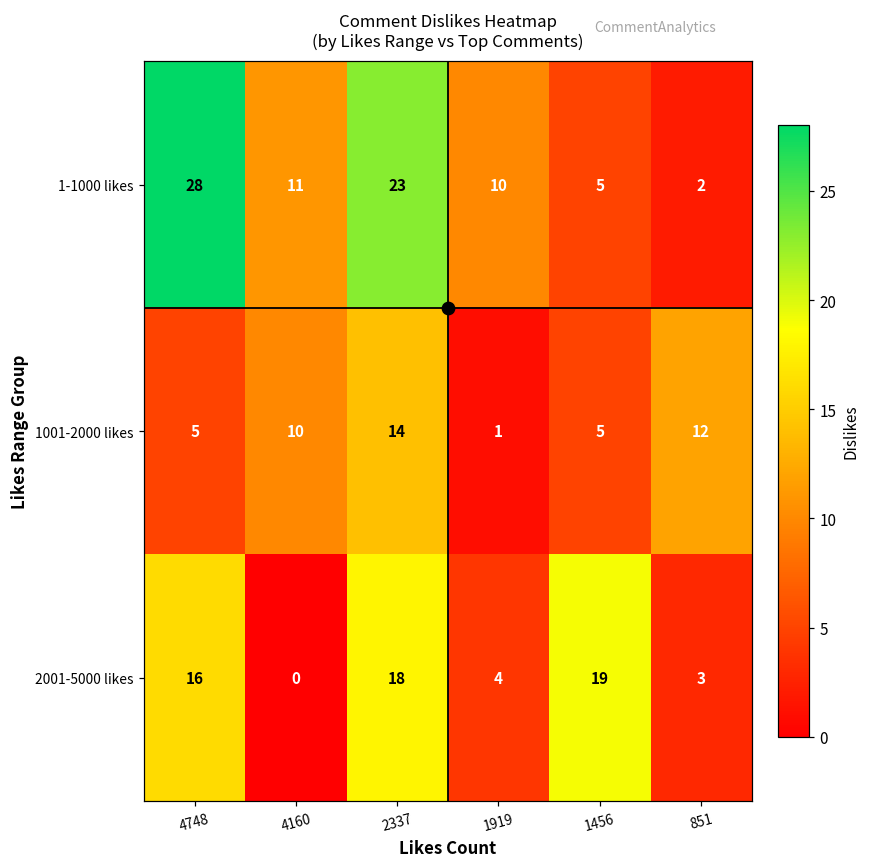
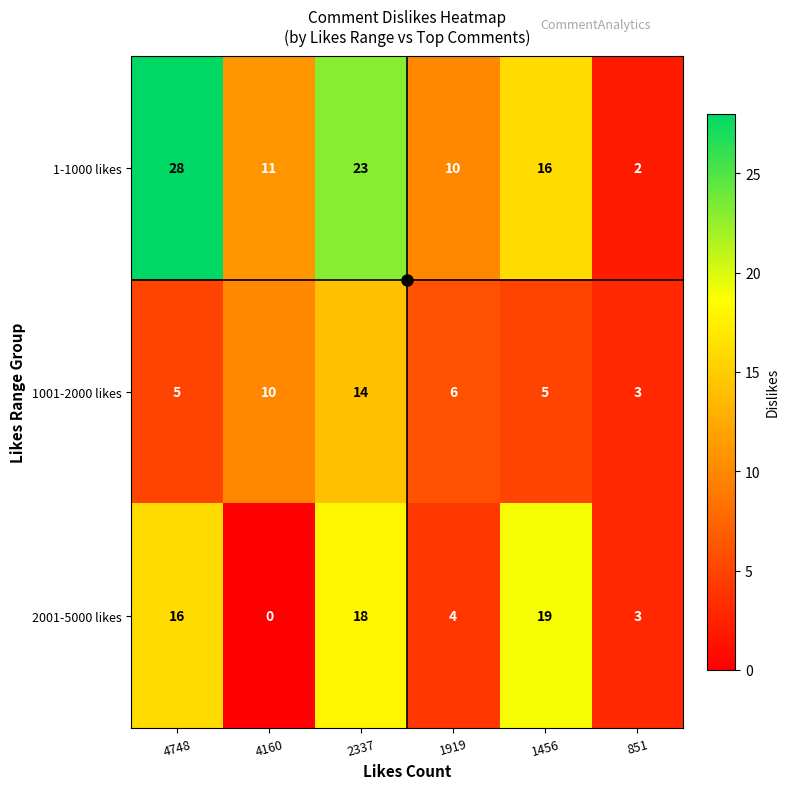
  {
    "1-1000 likes": {
      "4748": 28,
      "4160": 11,
      "2337": 23,
      "1919": 10,
-     "1456": 5,
+     "1456": 16,
      "851": 2
    },
    "1001-2000 likes": {
      "4748": 5,
      "4160": 10,
      "2337": 14,
-     "1919": 1,
+     "1919": 6,
      "1456": 5,
-     "851": 12
+     "851": 3
    },
    "2001-5000 likes": {
      "4748": 16,
      "4160": 0,
      "2337": 18,
      "1919": 4,
      "1456": 19,
      "851": 3
    }
  }
